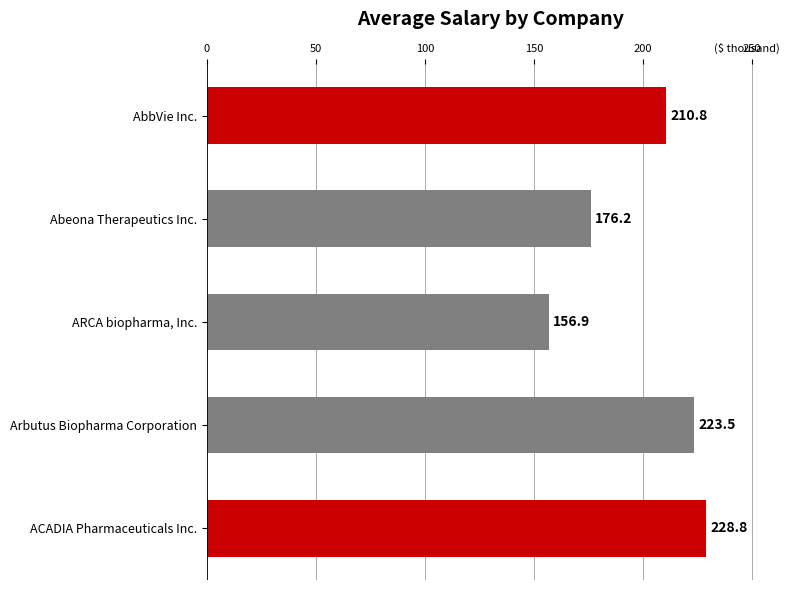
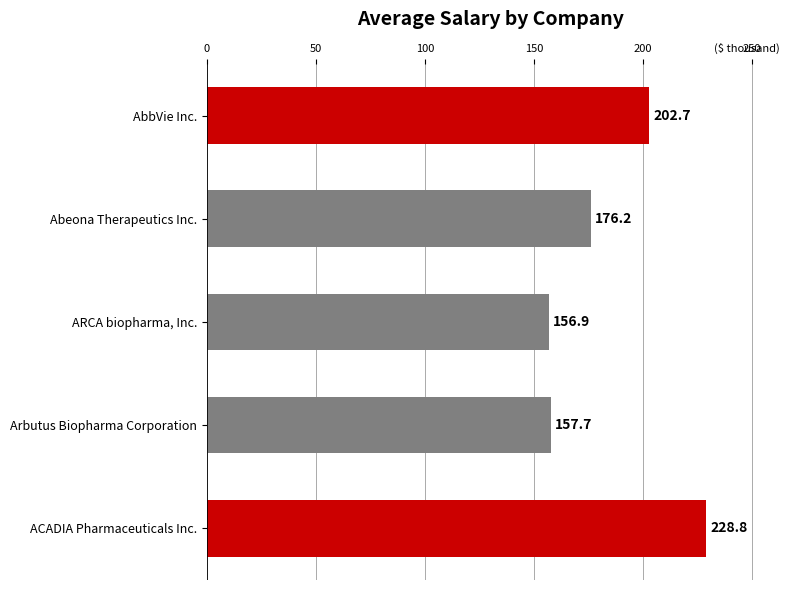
  {
-   "AbbVie Inc.": 210.8,
+   "AbbVie Inc.": 202.7,
    "Abeona Therapeutics Inc.": 176.2,
    "ARCA biopharma, Inc.": 156.9,
-   "Arbutus Biopharma Corporation": 223.5,
+   "Arbutus Biopharma Corporation": 157.7,
    "ACADIA Pharmaceuticals Inc.": 228.8
  }
